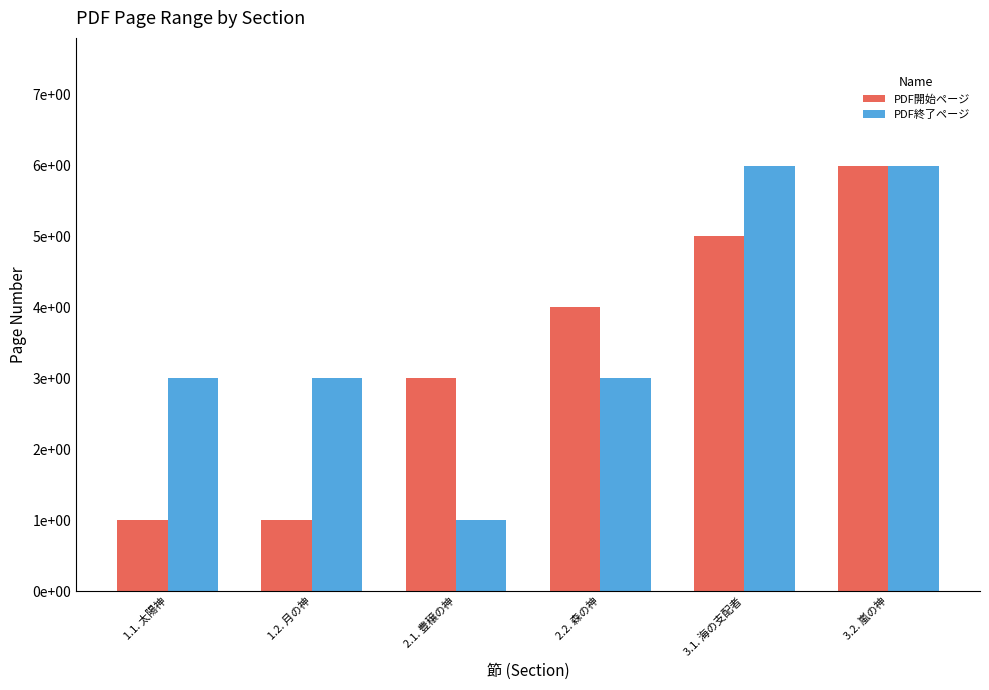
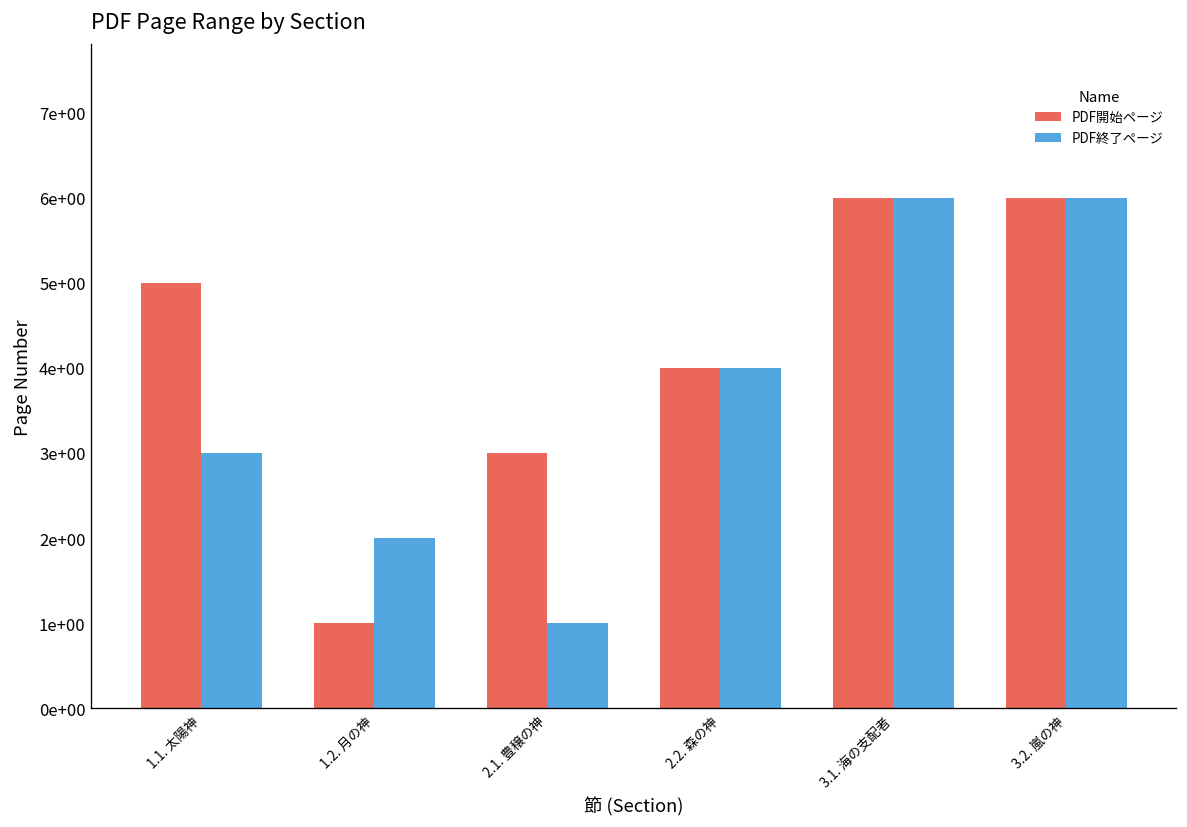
  {
    "PDF開始ページ": {
-     "1.1. 太陽神": 1,
+     "1.1. 太陽神": 5,
      "1.2. 月の神": 1,
      "2.1. 豊穣の神": 3,
      "2.2. 森の神": 4,
-     "3.1. 海の支配者": 5,
+     "3.1. 海の支配者": 6,
      "3.2. 嵐の神": 6
    },
    "PDF終了ページ": {
      "1.1. 太陽神": 3,
-     "1.2. 月の神": 3,
+     "1.2. 月の神": 2,
      "2.1. 豊穣の神": 1,
-     "2.2. 森の神": 3,
+     "2.2. 森の神": 4,
      "3.1. 海の支配者": 6,
      "3.2. 嵐の神": 6
    }
  }
